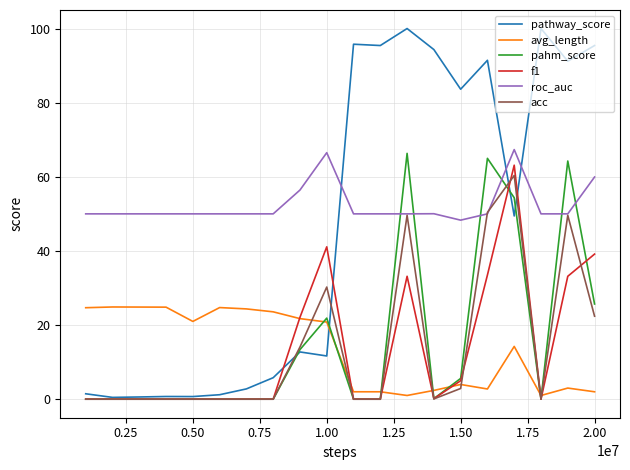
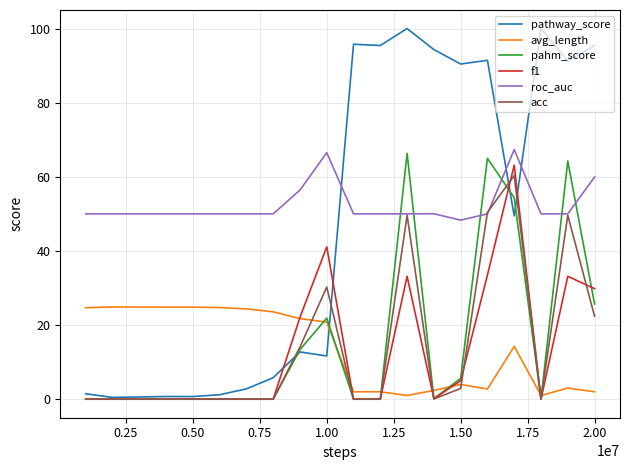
  {
    "pathway_score": {
      "0.50": 1,
      "1.00": 12,
-     "1.50": 84
+     "1.50": 90
    },
    "avg_length": {
-     "0.50": 21,
+     "0.50": 25,
      "1.00": 21,
      "1.50": 4,
      "2.00": 2
    },
    "pahm_score": {
      "1.00": 22,
      "2.00": 26
    },
    "f1": {
      "1.00": 41,
-     "2.00": 39
+     "2.00": 30
    },
    "roc_auc": {
      "0.50": 50,
      "1.00": 67,
      "1.50": 48,
      "2.00": 60
    },
    "acc": {
      "1.00": 30,
      "1.50": 3,
      "2.00": 22
    }
  }
